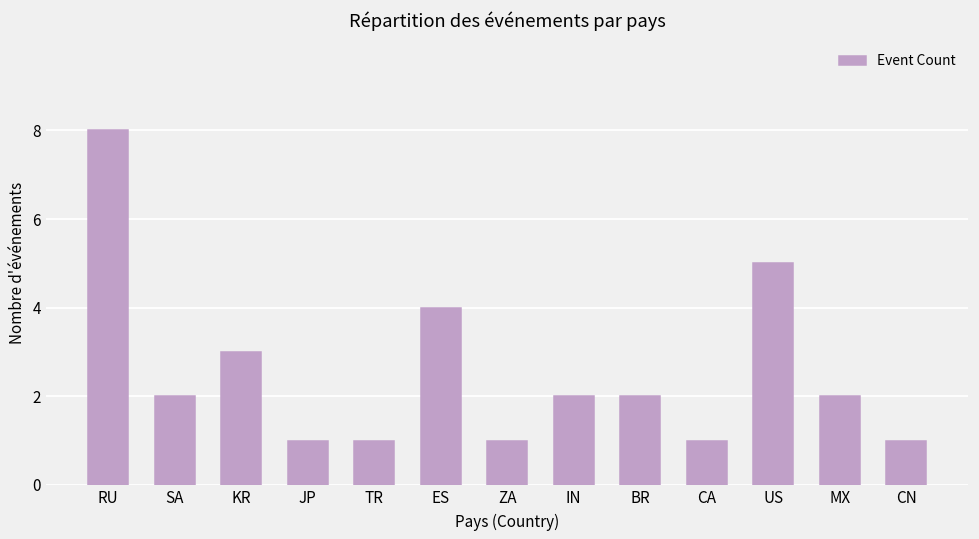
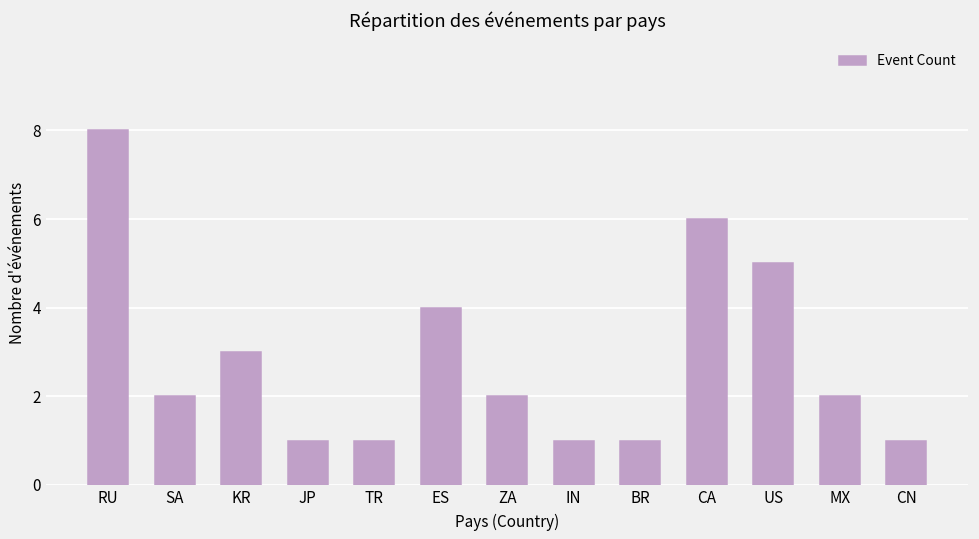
  {
    "RU": 8,
    "SA": 2,
    "KR": 3,
    "JP": 1,
    "TR": 1,
    "ES": 4,
-   "ZA": 1,
-   "IN": 2,
-   "BR": 2,
-   "CA": 1,
+   "ZA": 2,
+   "IN": 1,
+   "BR": 1,
+   "CA": 6,
    "US": 5,
    "MX": 2,
    "CN": 1
  }
